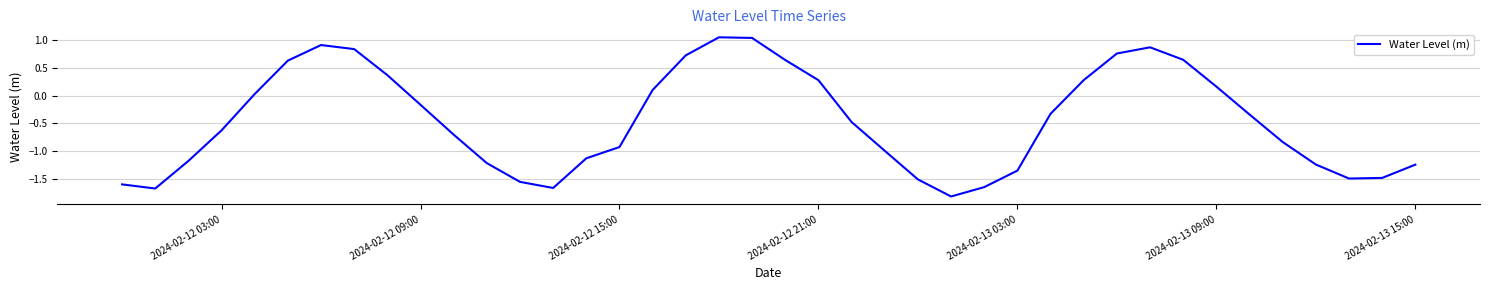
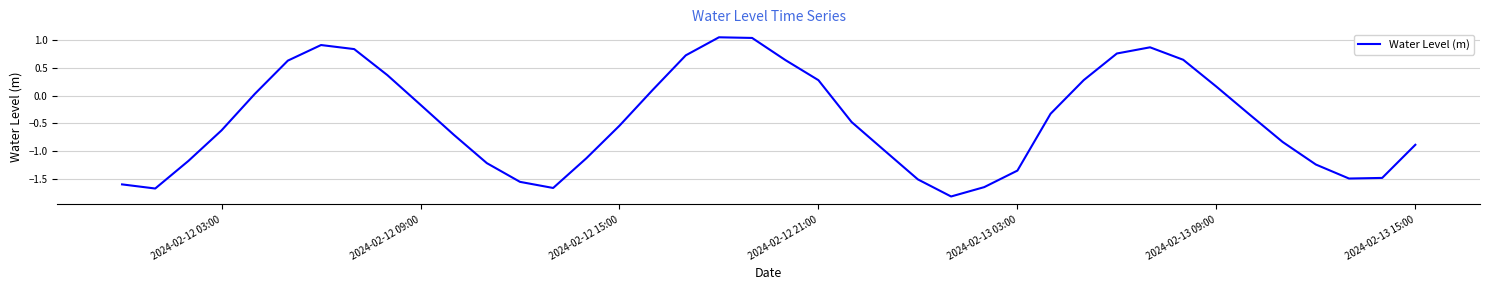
  {
    "2024-02-12 03:00": -0.6,
    "2024-02-12 09:00": -0.2,
-   "2024-02-12 15:00": -0.9,
+   "2024-02-12 15:00": -0.5,
    "2024-02-12 21:00": 0.3,
    "2024-02-13 03:00": -1.4,
    "2024-02-13 09:00": 0.2,
-   "2024-02-13 15:00": -1.2
+   "2024-02-13 15:00": -0.9
  }
